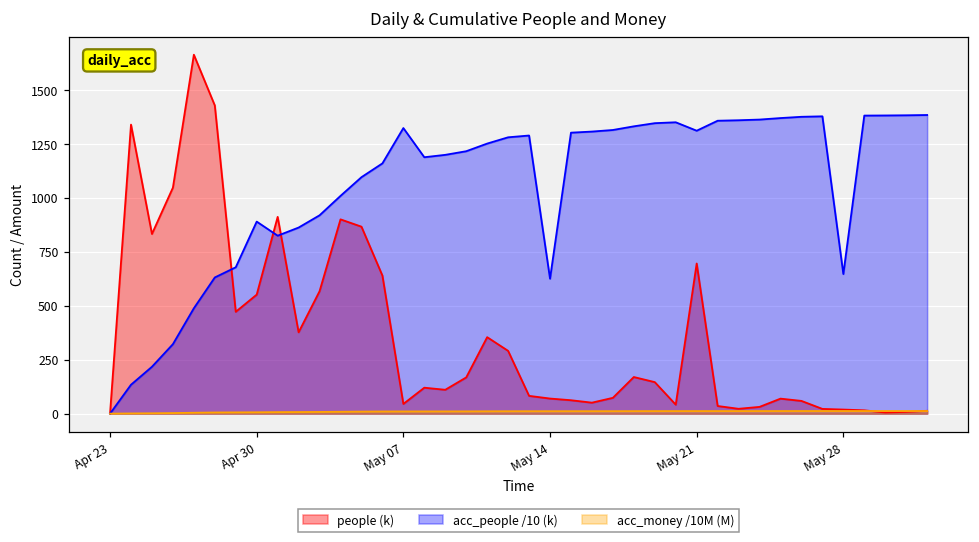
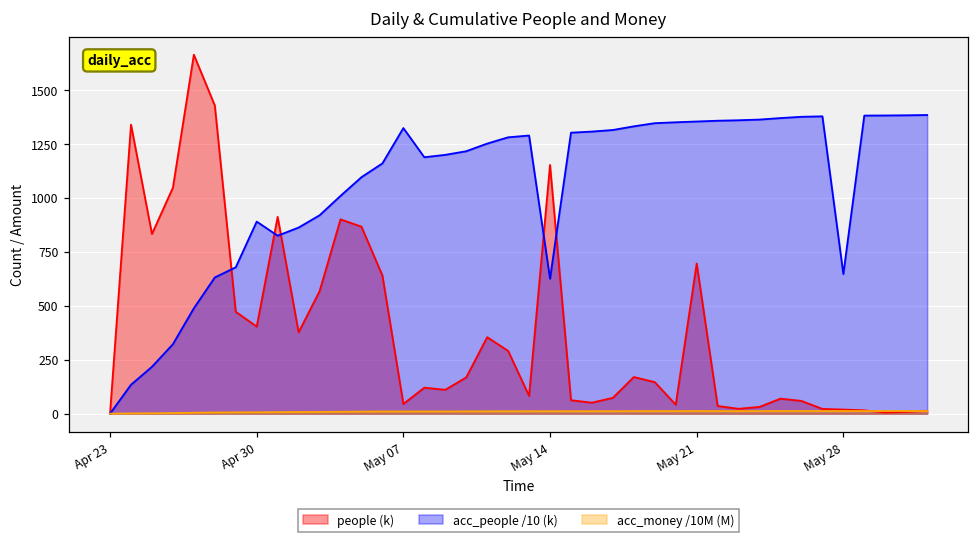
  {
    "people (k)": {
-     "Apr 30": 550,
+     "Apr 30": 400,
      "May 07": 50,
-     "May 14": 70,
+     "May 14": 1150,
      "May 21": 700
    },
    "acc_people /10 (k)": {
      "Apr 30": 890,
      "May 07": 1320,
      "May 14": 630,
-     "May 21": 1310,
+     "May 21": 1350,
      "May 28": 650
    },
    "acc_money /10M (M)": {
      "Apr 30": 10,
      "May 07": 10,
      "May 14": 10,
      "May 21": 10
    }
  }
